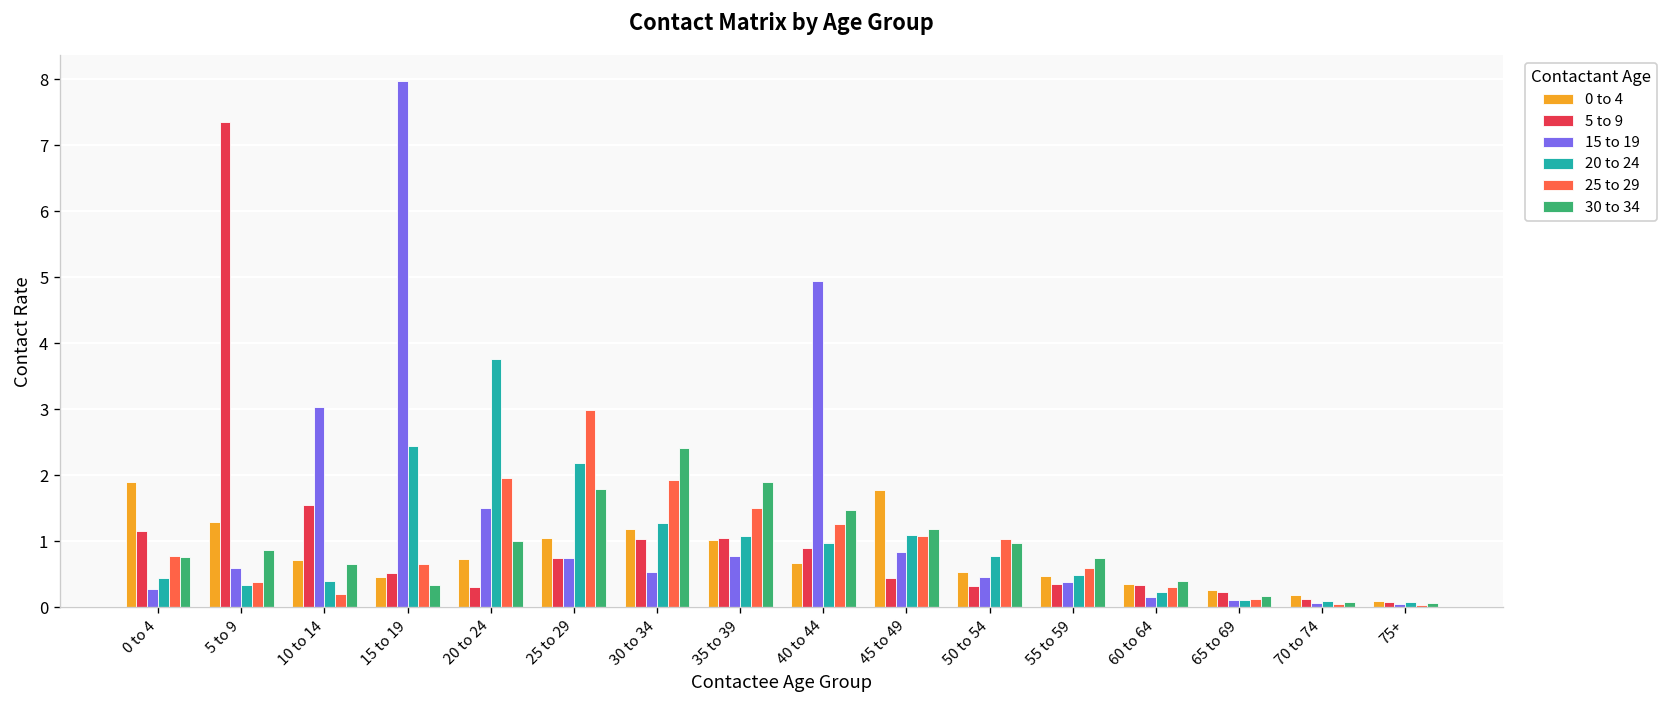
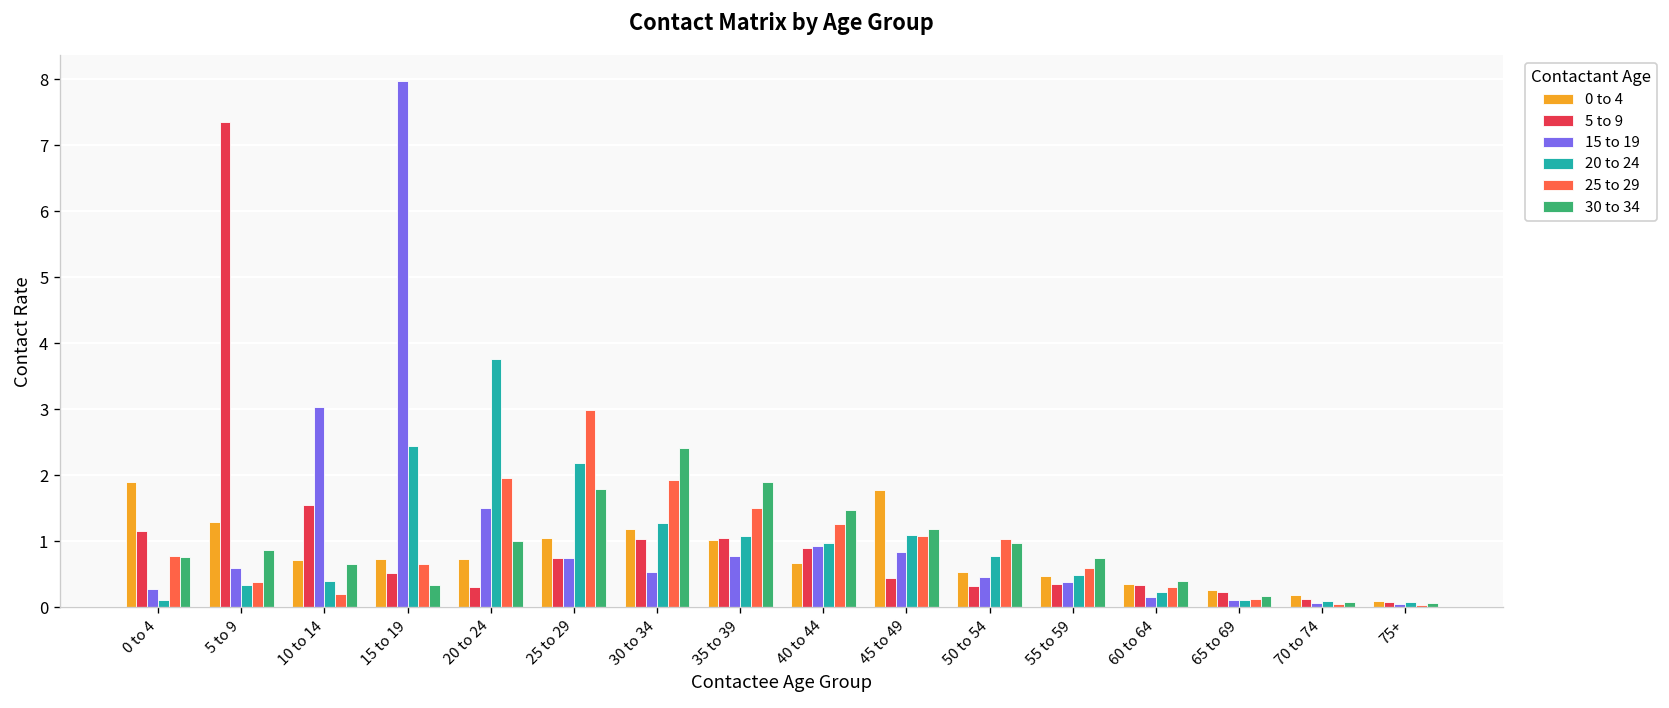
  {
    "0 to 4": {
      "0 to 4": 1.9,
      "5 to 9": 1.3,
      "10 to 14": 0.7,
-     "15 to 19": 0.5,
+     "15 to 19": 0.7,
      "20 to 24": 0.7,
      "25 to 29": 1.1,
      "30 to 34": 1.2,
      "35 to 39": 1.0,
      "40 to 44": 0.7,
      "45 to 49": 1.8,
      "50 to 54": 0.5,
      "55 to 59": 0.5,
      "60 to 64": 0.4,
      "65 to 69": 0.3,
      "70 to 74": 0.2,
      "75+": 0.1
    },
    "15 to 19": {
      "0 to 4": 0.3,
      "5 to 9": 0.6,
      "10 to 14": 3.0,
      "15 to 19": 8.0,
      "20 to 24": 1.5,
      "25 to 29": 0.7,
      "30 to 34": 0.5,
      "35 to 39": 0.8,
-     "40 to 44": 5.0,
+     "40 to 44": 0.9,
      "45 to 49": 0.8,
      "50 to 54": 0.5,
      "55 to 59": 0.4,
      "60 to 64": 0.2,
      "65 to 69": 0.1,
      "70 to 74": 0.1,
      "75+": 0.0
    },
    "20 to 24": {
-     "0 to 4": 0.4,
+     "0 to 4": 0.1,
      "5 to 9": 0.3,
      "10 to 14": 0.4,
      "15 to 19": 2.5,
      "20 to 24": 3.8,
      "25 to 29": 2.2,
      "30 to 34": 1.3,
      "35 to 39": 1.1,
      "40 to 44": 1.0,
      "45 to 49": 1.1,
      "50 to 54": 0.8,
      "55 to 59": 0.5,
      "60 to 64": 0.2,
      "65 to 69": 0.1,
      "70 to 74": 0.1,
      "75+": 0.1
    },
    "30 to 34": {
      "0 to 4": 0.8,
      "5 to 9": 0.9,
      "10 to 14": 0.7,
      "15 to 19": 0.3,
      "20 to 24": 1.0,
      "25 to 29": 1.8,
      "30 to 34": 2.4,
      "35 to 39": 1.9,
      "40 to 44": 1.5,
      "45 to 49": 1.2,
      "50 to 54": 1.0,
      "55 to 59": 0.7,
      "60 to 64": 0.4,
      "65 to 69": 0.2,
      "70 to 74": 0.1,
      "75+": 0.1
    }
  }
